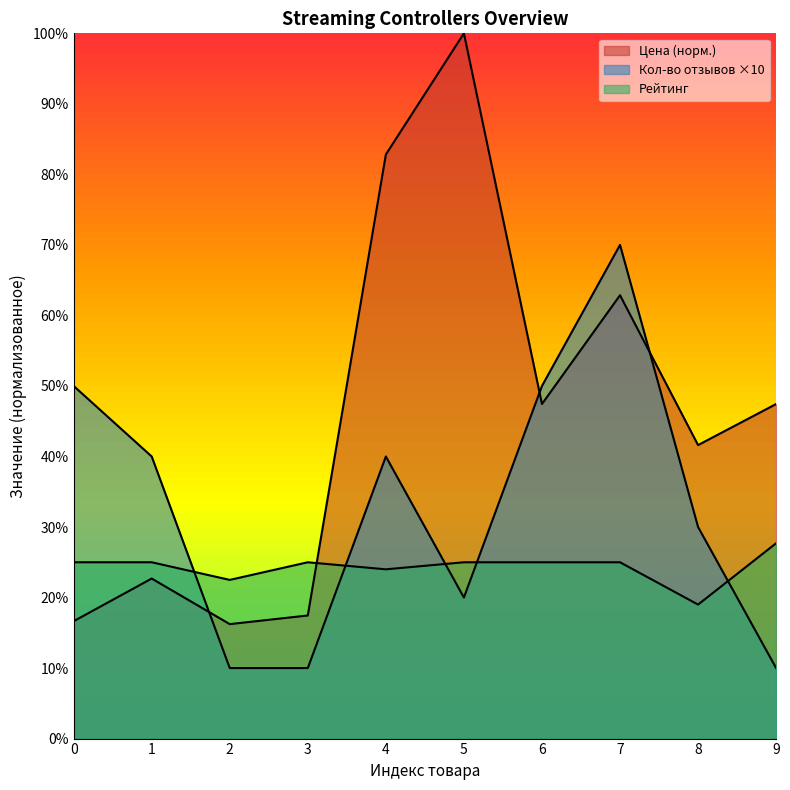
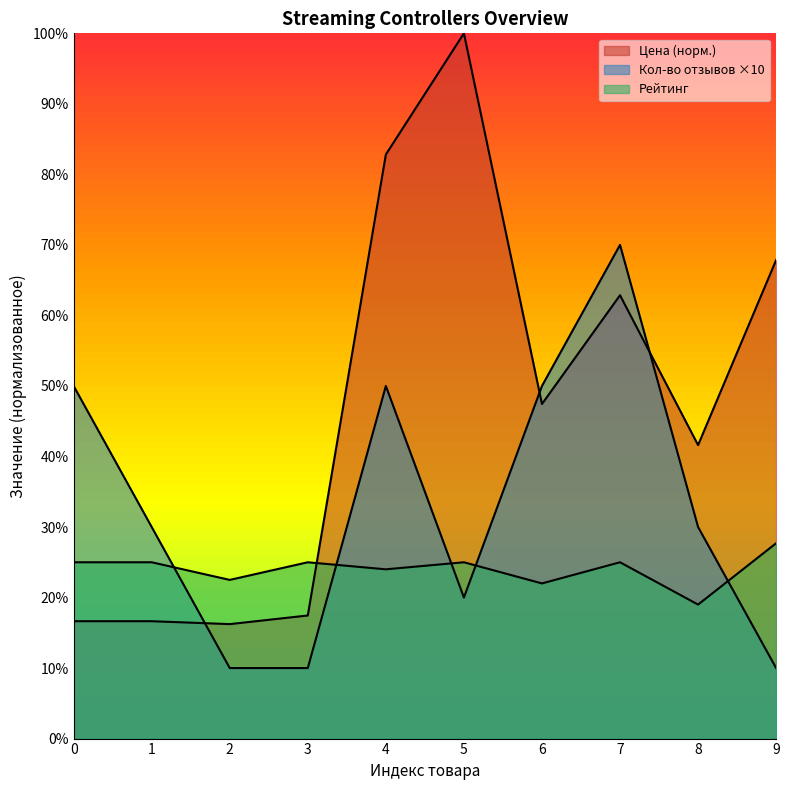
  {
    "Цена (норм.)": {
      "0": "17%",
-     "1": "23%",
+     "1": "17%",
      "2": "16%",
      "3": "17%",
      "4": "83%",
      "5": "100%",
      "6": "47%",
      "7": "63%",
      "8": "42%",
-     "9": "47%"
+     "9": "68%"
    },
    "Кол-во отзывов ×10": {
      "0": "50%",
-     "1": "40%",
+     "1": "30%",
      "2": "10%",
      "3": "10%",
-     "4": "40%",
+     "4": "50%",
      "5": "20%",
      "6": "50%",
      "7": "70%",
      "8": "30%",
      "9": "10%"
    },
    "Рейтинг": {
      "0": "25%",
      "1": "25%",
      "2": "23%",
      "3": "25%",
      "4": "24%",
      "5": "25%",
-     "6": "25%",
+     "6": "22%",
      "7": "25%",
      "8": "19%",
      "9": "28%"
    }
  }
